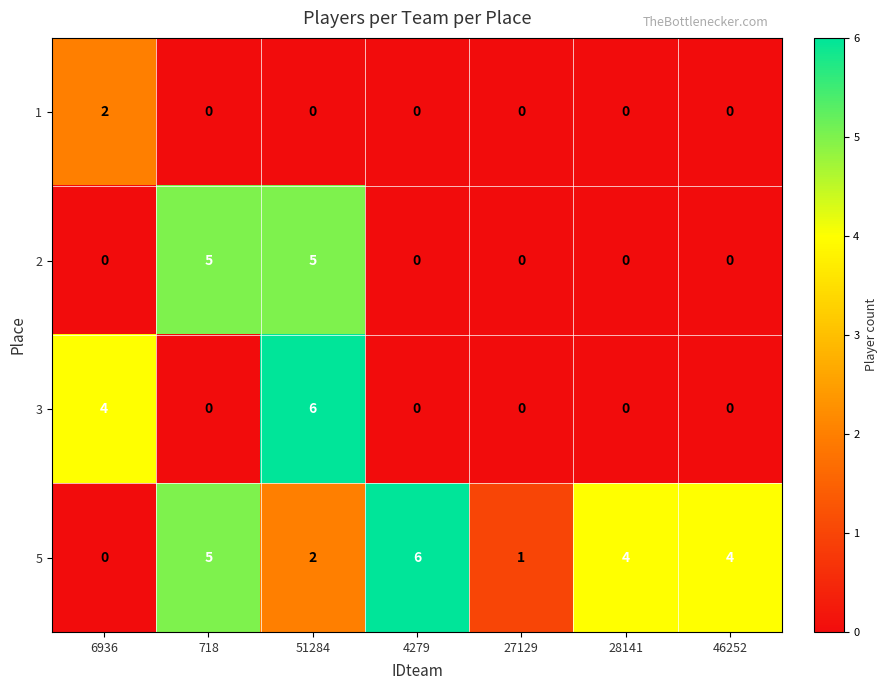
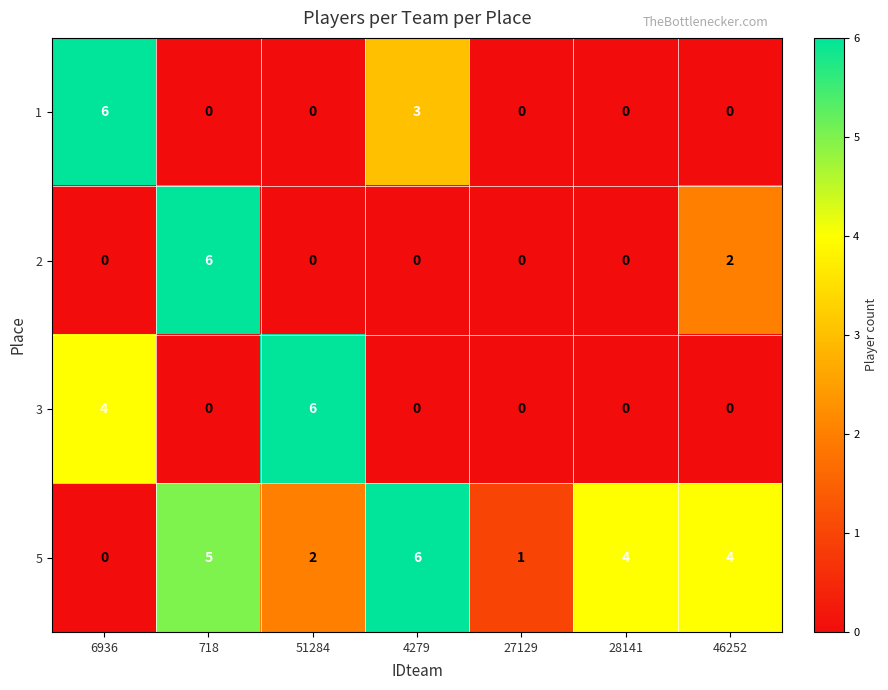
  {
    "1": {
-     "6936": 2,
+     "6936": 6,
      "718": 0,
      "51284": 0,
-     "4279": 0,
+     "4279": 3,
      "27129": 0,
      "28141": 0,
      "46252": 0
    },
    "2": {
      "6936": 0,
-     "718": 5,
-     "51284": 5,
+     "718": 6,
+     "51284": 0,
      "4279": 0,
      "27129": 0,
      "28141": 0,
-     "46252": 0
+     "46252": 2
    },
    "3": {
      "6936": 4,
      "718": 0,
      "51284": 6,
      "4279": 0,
      "27129": 0,
      "28141": 0,
      "46252": 0
    },
    "5": {
      "6936": 0,
      "718": 5,
      "51284": 2,
      "4279": 6,
      "27129": 1,
      "28141": 4,
      "46252": 4
    }
  }
